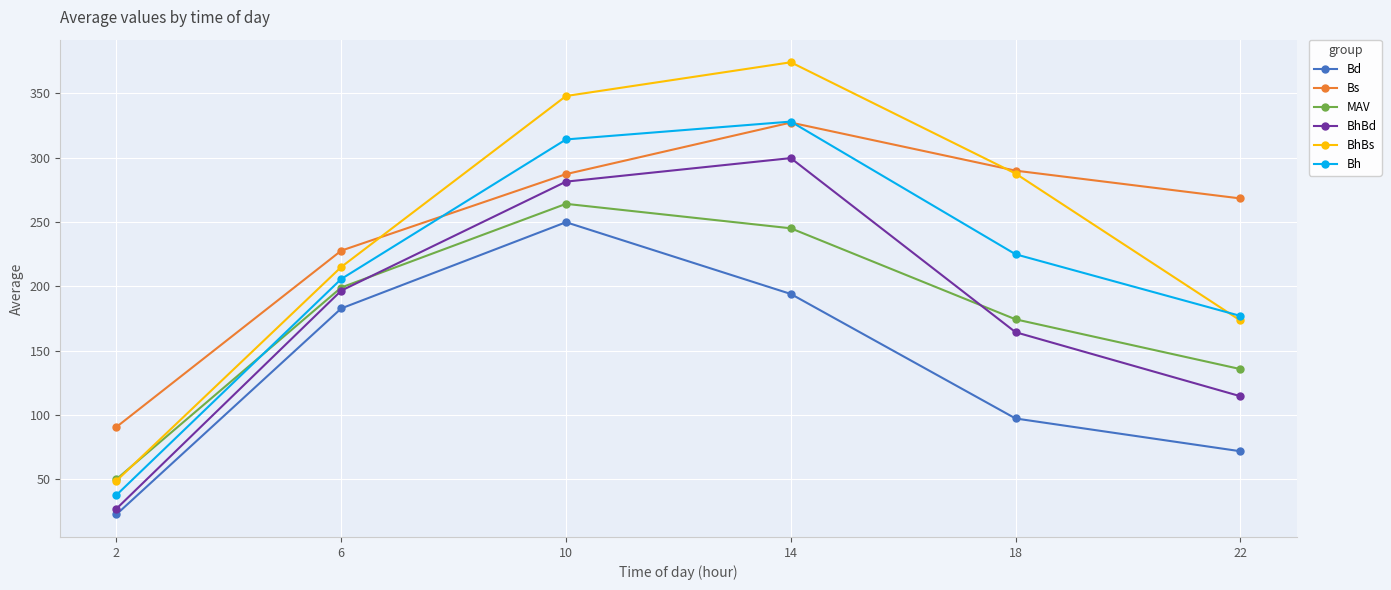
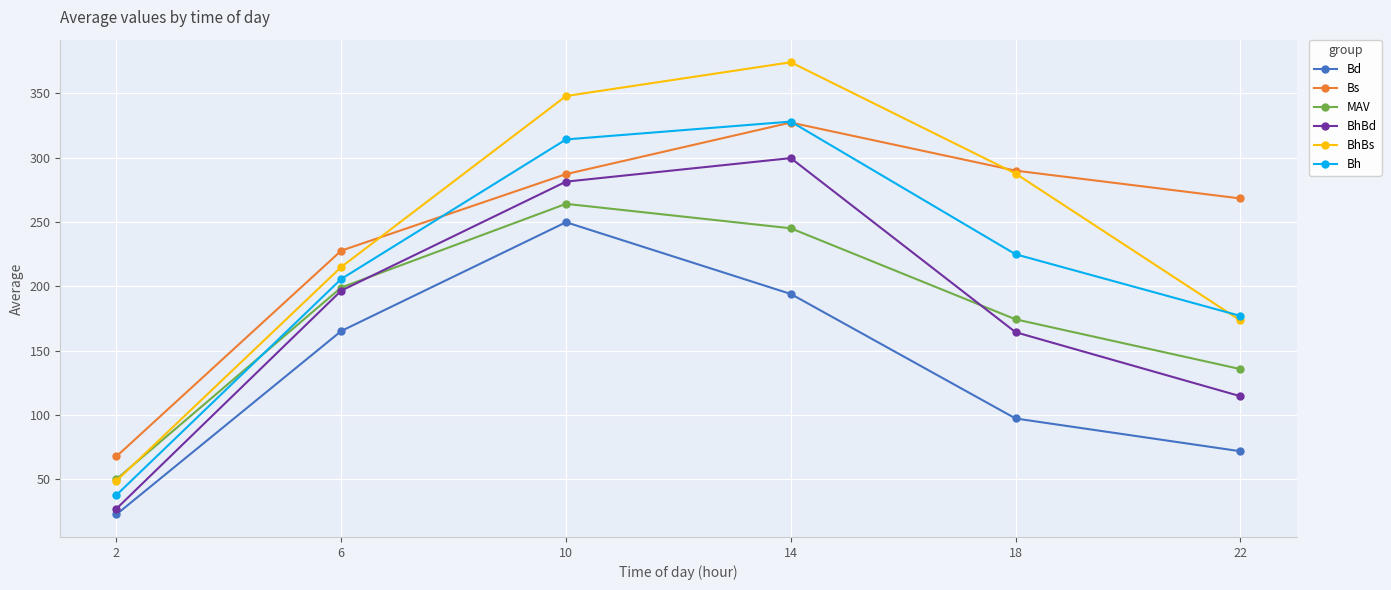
  {
    "Bd": {
      "2": 23,
-     "6": 183,
+     "6": 165,
      "10": 250,
      "14": 194,
      "18": 97,
      "22": 72
    },
    "Bs": {
-     "2": 91,
+     "2": 68,
      "6": 228,
      "10": 287,
      "18": 290,
      "22": 268
    },
    "MAV": {
      "6": 199,
      "10": 264,
      "14": 245,
      "18": 174,
      "22": 136
    },
    "BhBd": {
      "2": 27,
      "6": 197,
      "10": 281,
      "14": 300,
      "18": 164,
      "22": 114
    },
    "BhBs": {
      "6": 215,
      "10": 348,
      "14": 374,
      "18": 288,
      "22": 173
    },
    "Bh": {
      "2": 38,
      "6": 206,
      "10": 314,
      "18": 225,
      "22": 177
    }
  }
